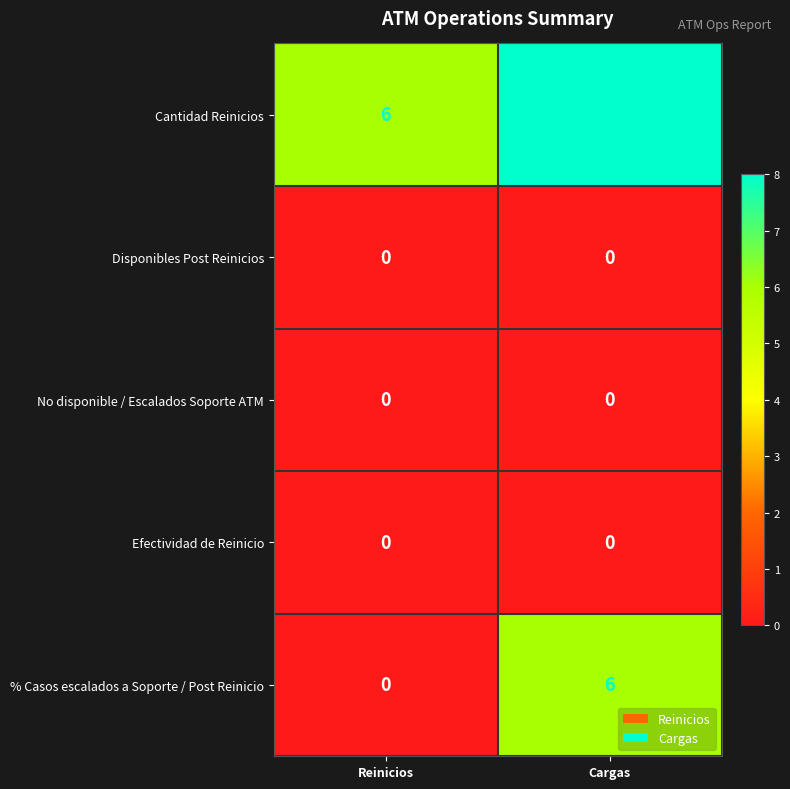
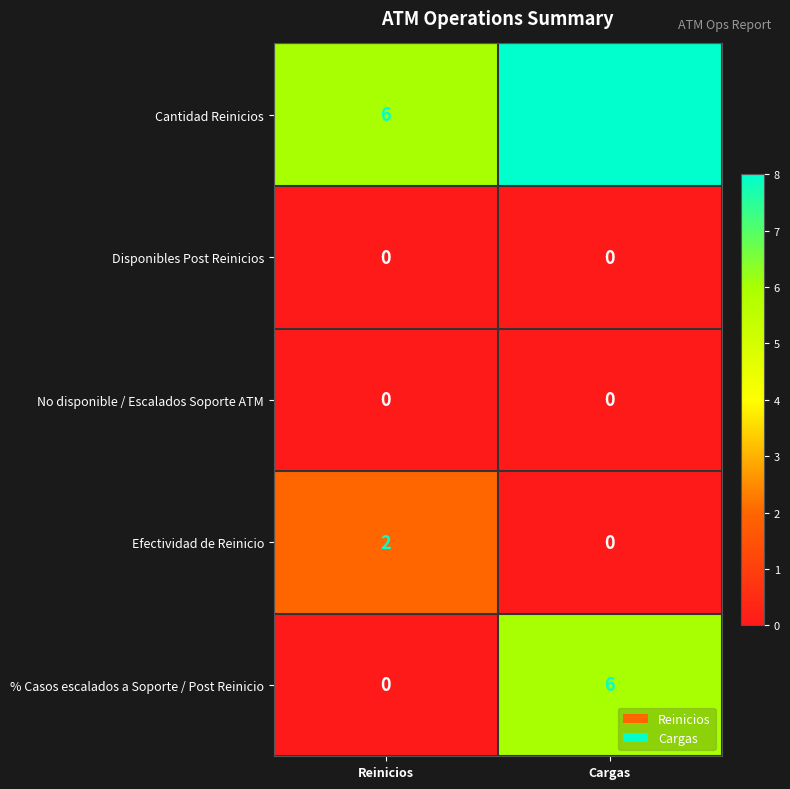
  {
    "Cantidad Reinicios": {
      "Reinicios": 6
    },
    "Disponibles Post Reinicios": {
      "Reinicios": 0,
      "Cargas": 0
    },
    "No disponible / Escalados Soporte ATM": {
      "Reinicios": 0,
      "Cargas": 0
    },
    "Efectividad de Reinicio": {
-     "Reinicios": 0,
+     "Reinicios": 2,
      "Cargas": 0
    },
    "% Casos escalados a Soporte / Post Reinicio": {
      "Reinicios": 0,
      "Cargas": 6
    }
  }
